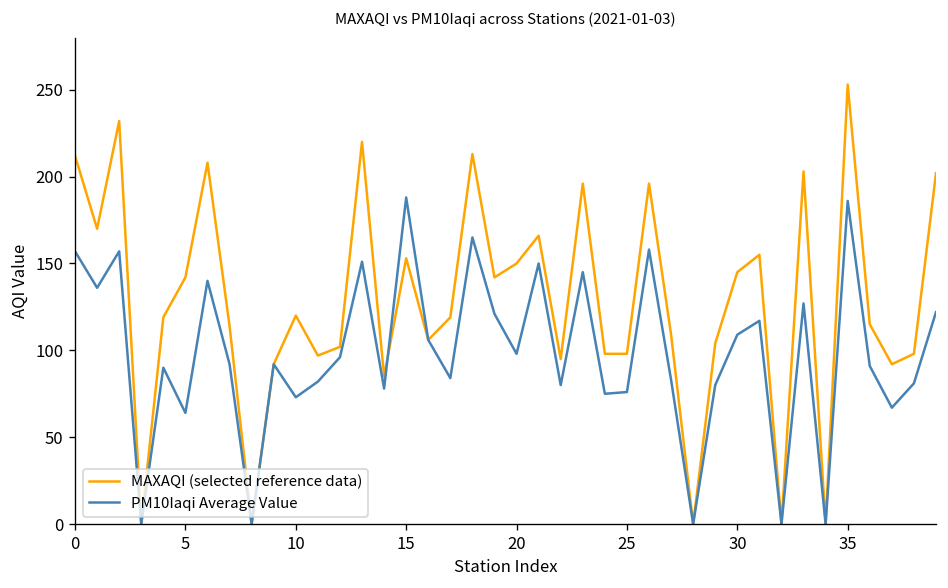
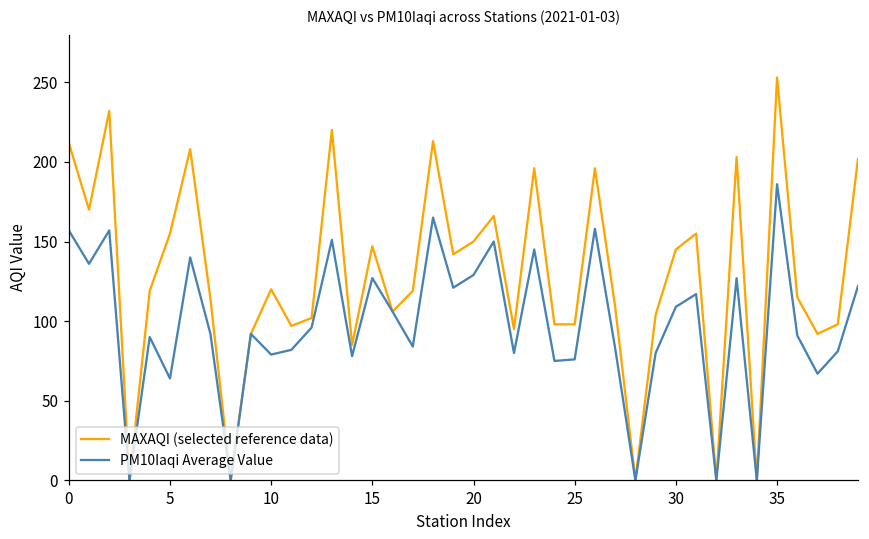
  {
    "MAXAQI (selected reference data)": {
      "0": 212,
-     "5": 142,
+     "5": 155,
      "10": 120,
-     "15": 153,
+     "15": 147,
      "20": 150,
      "25": 98,
      "30": 145,
      "35": 253
    },
    "PM10Iaqi Average Value": {
      "0": 157,
      "5": 64,
-     "10": 73,
-     "15": 188,
-     "20": 98,
+     "10": 79,
+     "15": 127,
+     "20": 129,
      "25": 76,
      "30": 109,
      "35": 186
    }
  }
